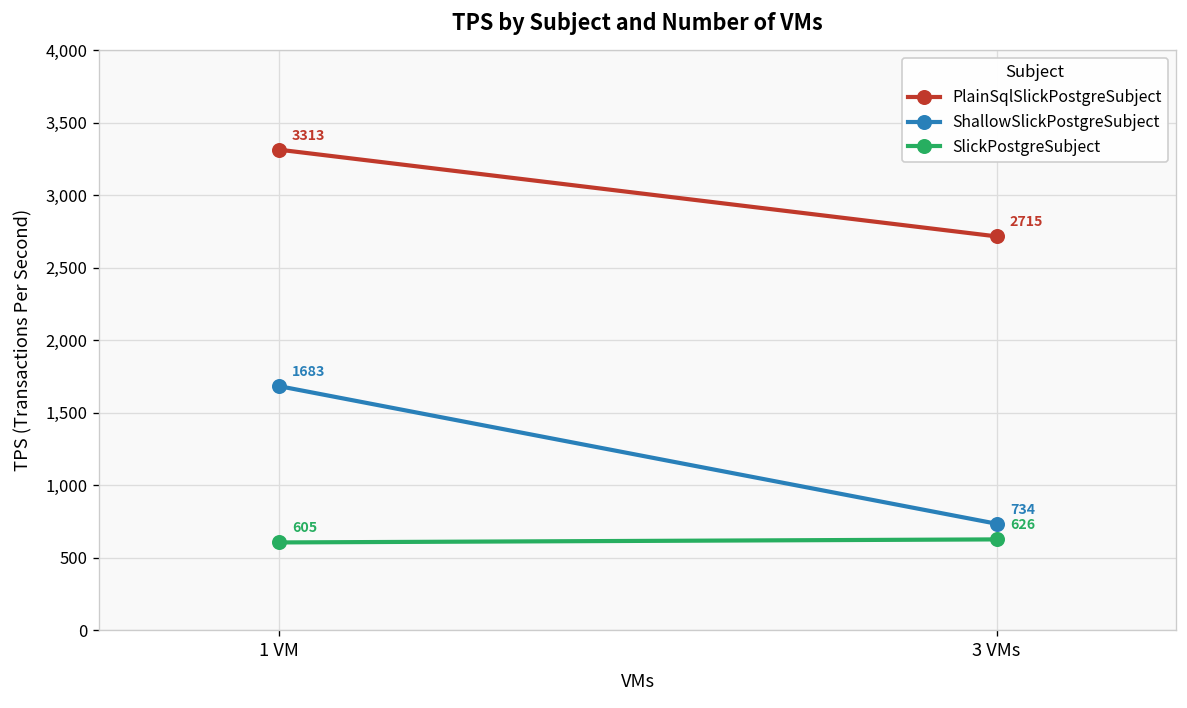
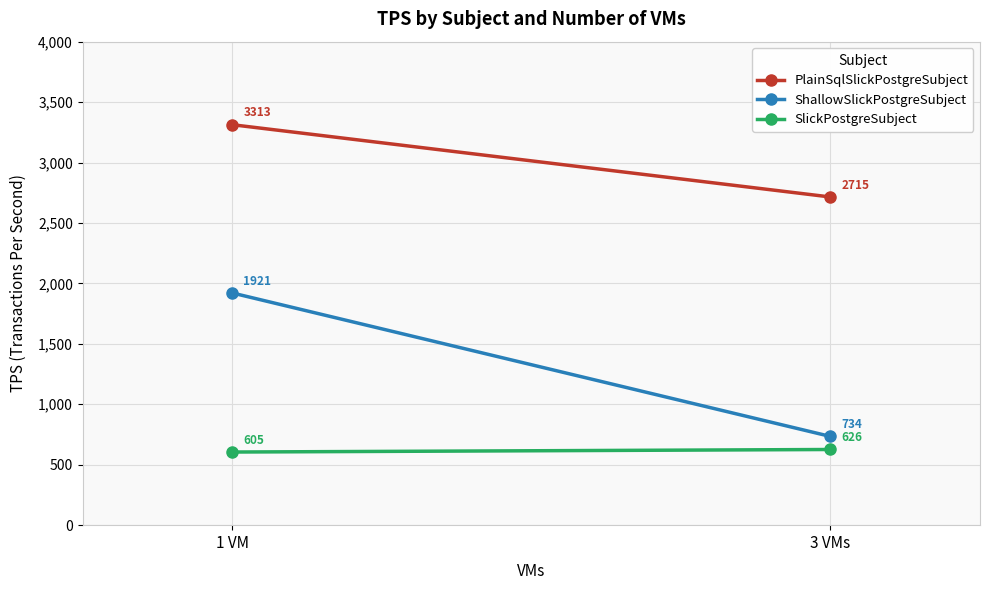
  {
    "PlainSqlSlickPostgreSubject": {
      "1 VM": 3313,
      "3 VMs": 2715
    },
    "ShallowSlickPostgreSubject": {
-     "1 VM": 1683,
+     "1 VM": 1921,
      "3 VMs": 734
    },
    "SlickPostgreSubject": {
      "1 VM": 605,
      "3 VMs": 626
    }
  }
